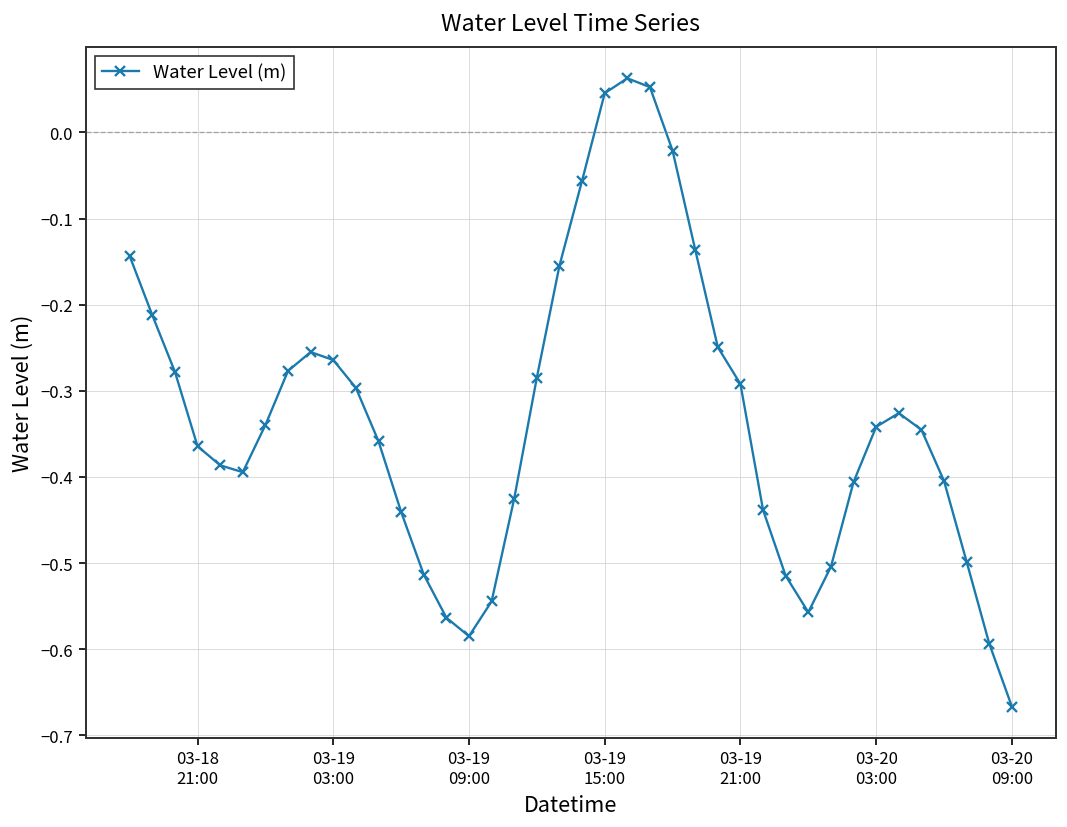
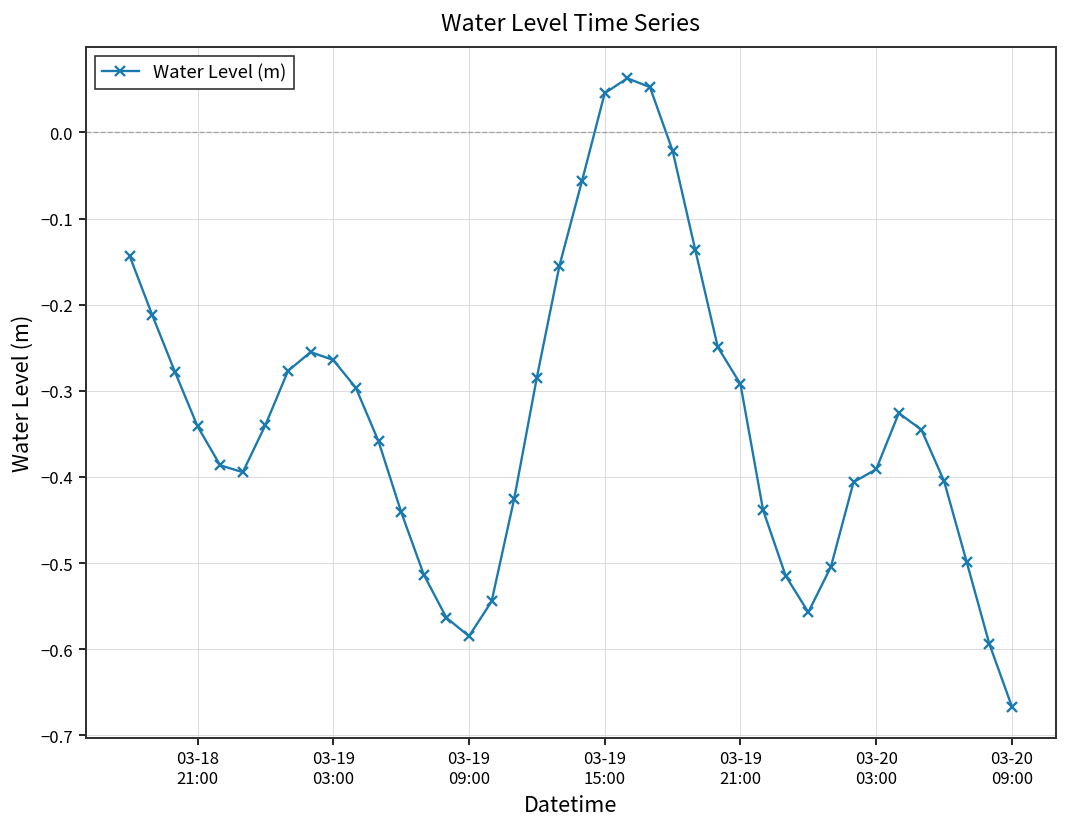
  {
-   "03-18 21:00": -0.36,
+   "03-18 21:00": -0.34,
    "03-19 03:00": -0.26,
    "03-19 09:00": -0.58,
    "03-19 15:00": 0.05,
    "03-19 21:00": -0.29,
-   "03-20 03:00": -0.34,
+   "03-20 03:00": -0.39,
    "03-20 09:00": -0.67
  }
